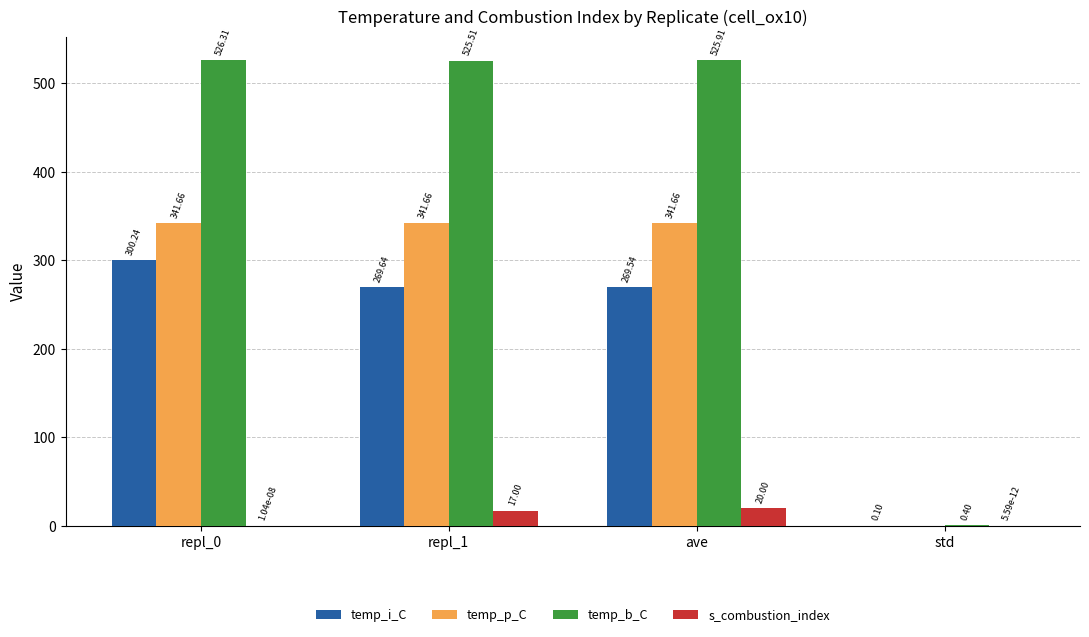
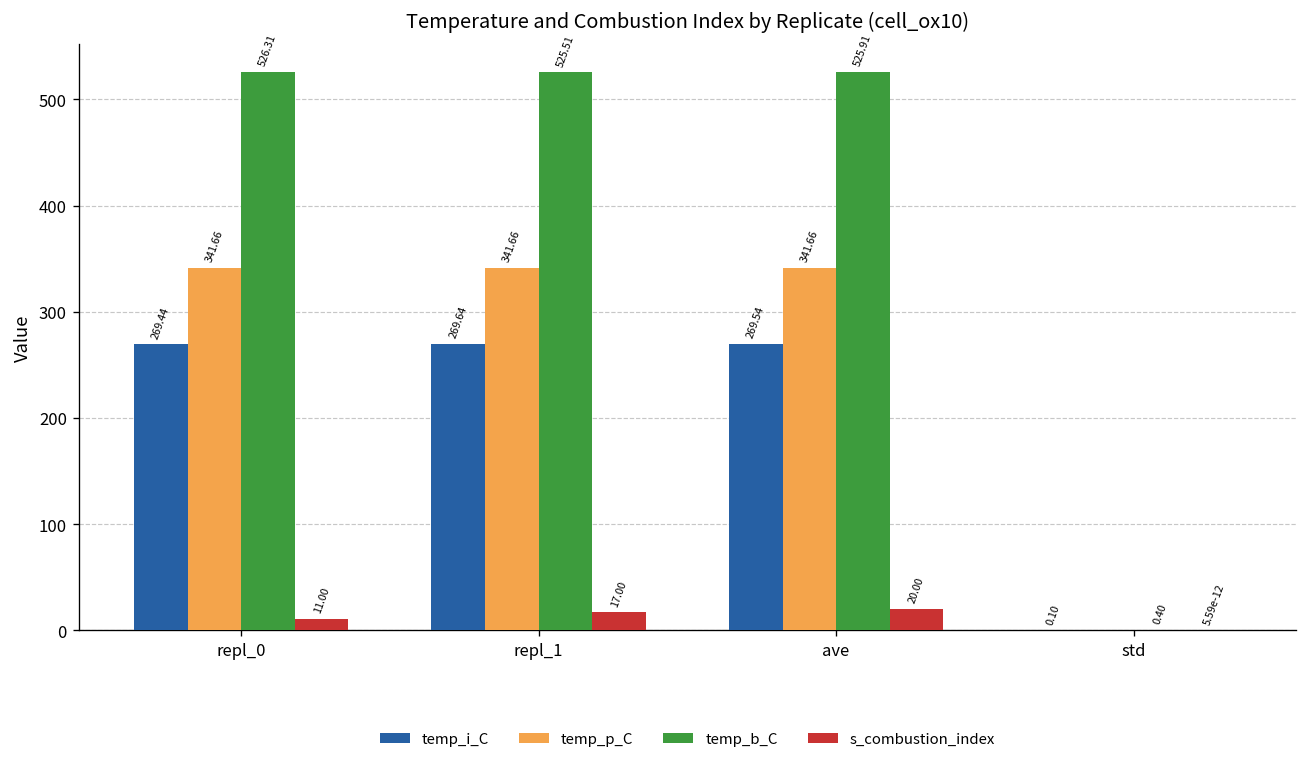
  {
    "temp_i_C": {
-     "repl_0": "300.24",
+     "repl_0": "269.44",
      "repl_1": "269.64",
      "ave": "269.54",
      "std": "0.10"
    },
    "temp_p_C": {
      "repl_0": "341.66",
      "repl_1": "341.66",
      "ave": "341.66"
    },
    "temp_b_C": {
      "repl_0": "526.31",
      "repl_1": "525.51",
      "ave": "525.91",
      "std": "0.40"
    },
    "s_combustion_index": {
-     "repl_0": "1.04e-08",
+     "repl_0": "11.00",
      "repl_1": "17.00",
      "ave": "20.00",
      "std": "5.59e-12"
    }
  }
